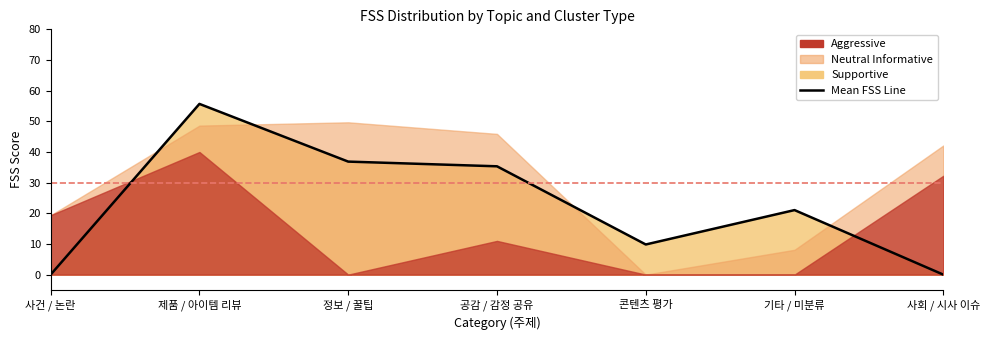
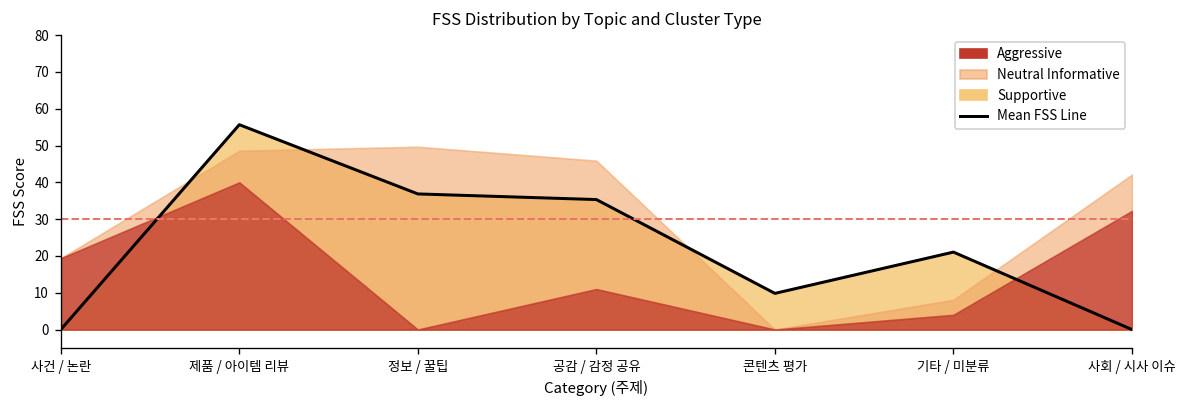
  {
    "Aggressive": {
      "제품 / 아이템 리뷰": 40,
      "정보 / 꿀팁": 0,
      "공감 / 감정 공유": 11,
-     "기타 / 미분류": 0,
+     "기타 / 미분류": 4,
      "사회 / 시사 이슈": 32
    }
  }
